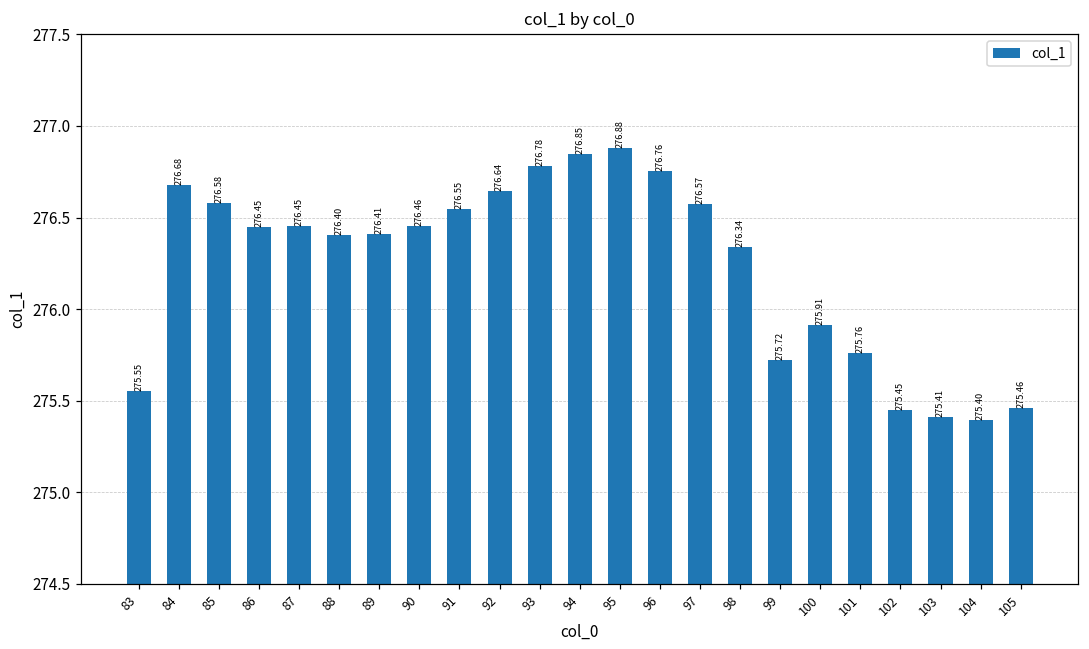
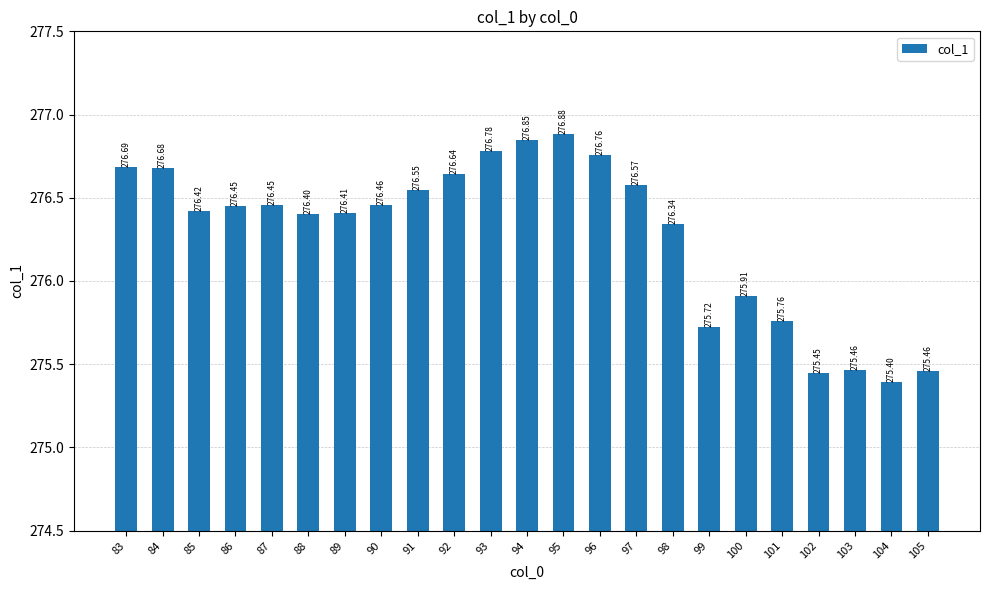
  {
-   "83": 275.55,
+   "83": 276.69,
    "84": 276.68,
-   "85": 276.58,
+   "85": 276.42,
    "86": 276.45,
    "87": 276.45,
    "88": 276.40,
    "89": 276.41,
    "90": 276.46,
    "91": 276.55,
    "92": 276.64,
    "93": 276.78,
    "94": 276.85,
    "95": 276.88,
    "96": 276.76,
    "97": 276.57,
    "98": 276.34,
    "99": 275.72,
    "100": 275.91,
    "101": 275.76,
    "102": 275.45,
-   "103": 275.41,
+   "103": 275.46,
    "104": 275.40,
    "105": 275.46
  }
